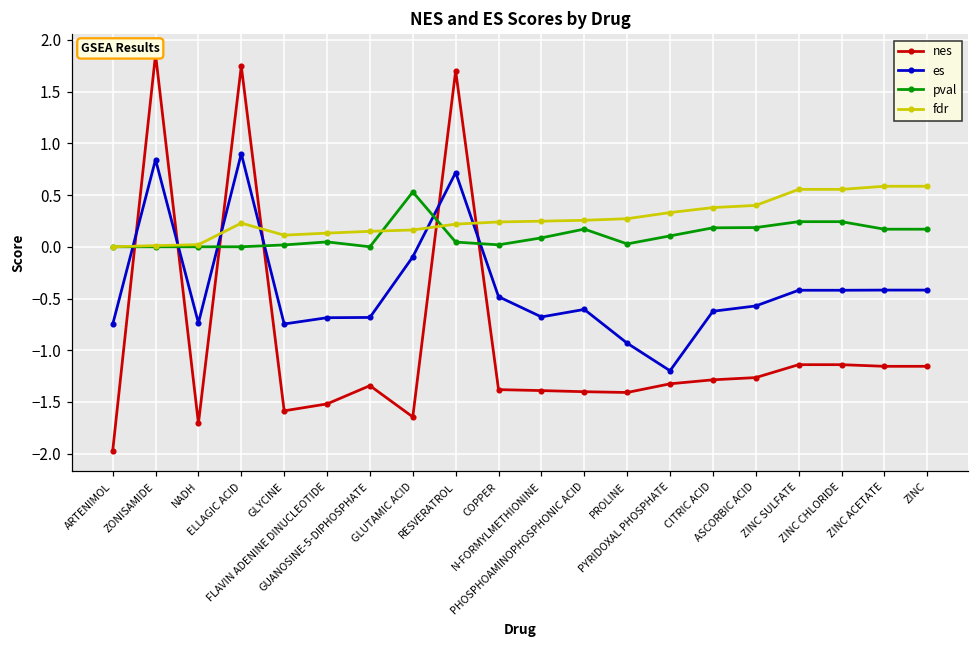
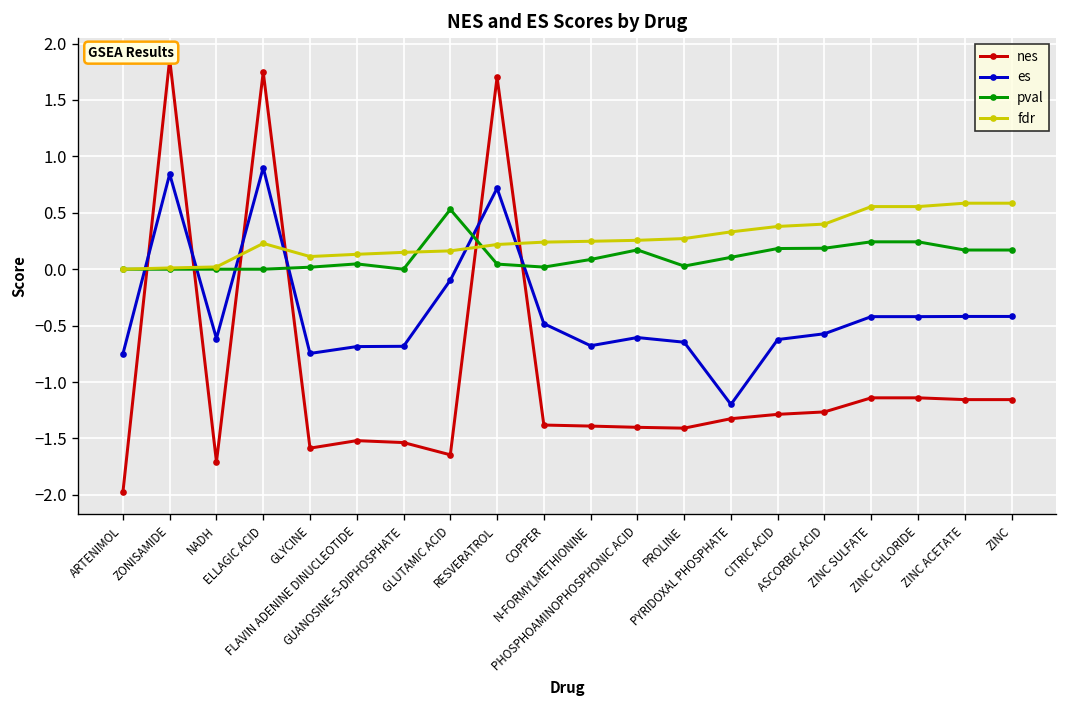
  {
    "nes": {
      "ARTENIMOL": -2.0,
      "NADH": -1.7,
      "ELLAGIC ACID": 1.7,
      "GLYCINE": -1.6,
      "FLAVIN ADENINE DINUCLEOTIDE": -1.5,
-     "GUANOSINE-5-DIPHOSPHATE": -1.3,
+     "GUANOSINE-5-DIPHOSPHATE": -1.5,
      "GLUTAMIC ACID": -1.6,
      "RESVERATROL": 1.7,
      "COPPER": -1.4,
      "N-FORMYLMETHIONINE": -1.4,
      "PHOSPHOAMINOPHOSPHONIC ACID": -1.4,
      "PROLINE": -1.4,
      "PYRIDOXAL PHOSPHATE": -1.3,
      "CITRIC ACID": -1.3,
      "ASCORBIC ACID": -1.3,
      "ZINC SULFATE": -1.1,
      "ZINC CHLORIDE": -1.1,
      "ZINC ACETATE": -1.2,
      "ZINC": -1.2
    },
    "es": {
      "ARTENIMOL": -0.8,
      "ZONISAMIDE": 0.8,
-     "NADH": -0.7,
+     "NADH": -0.6,
      "ELLAGIC ACID": 0.9,
      "GLYCINE": -0.7,
      "FLAVIN ADENINE DINUCLEOTIDE": -0.7,
      "GUANOSINE-5-DIPHOSPHATE": -0.7,
      "GLUTAMIC ACID": -0.1,
      "RESVERATROL": 0.7,
      "COPPER": -0.5,
      "N-FORMYLMETHIONINE": -0.7,
      "PHOSPHOAMINOPHOSPHONIC ACID": -0.6,
-     "PROLINE": -0.9,
+     "PROLINE": -0.6,
      "PYRIDOXAL PHOSPHATE": -1.2,
      "CITRIC ACID": -0.6,
      "ASCORBIC ACID": -0.6,
      "ZINC SULFATE": -0.4,
      "ZINC CHLORIDE": -0.4,
      "ZINC ACETATE": -0.4,
      "ZINC": -0.4
    },
    "pval": {
      "ELLAGIC ACID": 0.0,
      "GLYCINE": 0.0,
      "FLAVIN ADENINE DINUCLEOTIDE": 0.0,
      "GUANOSINE-5-DIPHOSPHATE": 0.0,
      "GLUTAMIC ACID": 0.5,
      "RESVERATROL": 0.0,
      "COPPER": 0.0,
      "N-FORMYLMETHIONINE": 0.1,
      "PHOSPHOAMINOPHOSPHONIC ACID": 0.2,
      "PROLINE": 0.0,
      "PYRIDOXAL PHOSPHATE": 0.1,
      "CITRIC ACID": 0.2,
      "ASCORBIC ACID": 0.2,
      "ZINC SULFATE": 0.2,
      "ZINC CHLORIDE": 0.2,
      "ZINC ACETATE": 0.2,
      "ZINC": 0.2
    },
    "fdr": {
      "ELLAGIC ACID": 0.2,
      "GLYCINE": 0.1,
      "FLAVIN ADENINE DINUCLEOTIDE": 0.1,
      "GUANOSINE-5-DIPHOSPHATE": 0.1,
      "GLUTAMIC ACID": 0.2,
      "RESVERATROL": 0.2,
      "COPPER": 0.2,
      "N-FORMYLMETHIONINE": 0.2,
      "PHOSPHOAMINOPHOSPHONIC ACID": 0.3,
      "PROLINE": 0.3,
      "PYRIDOXAL PHOSPHATE": 0.3,
      "CITRIC ACID": 0.4,
      "ASCORBIC ACID": 0.4,
      "ZINC SULFATE": 0.6,
      "ZINC CHLORIDE": 0.6,
      "ZINC ACETATE": 0.6,
      "ZINC": 0.6
    }
  }
